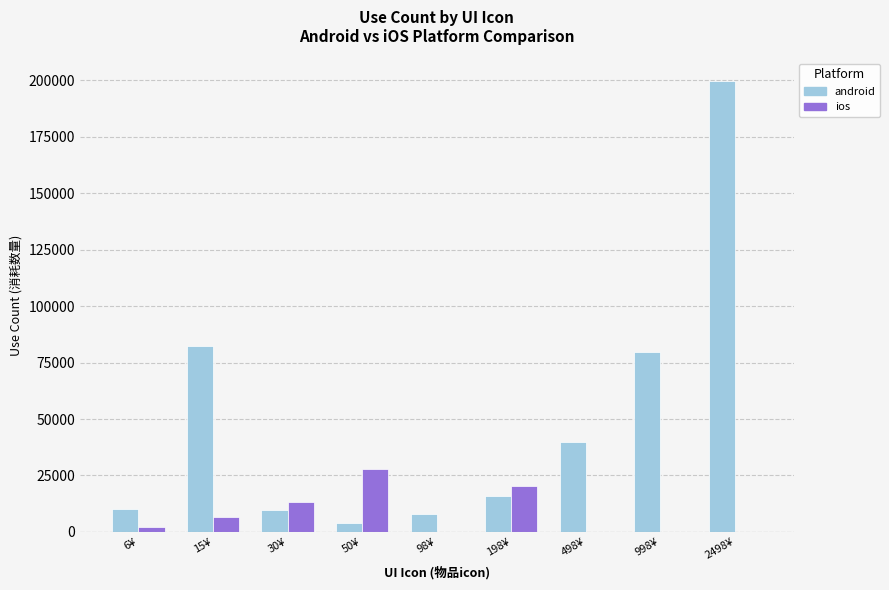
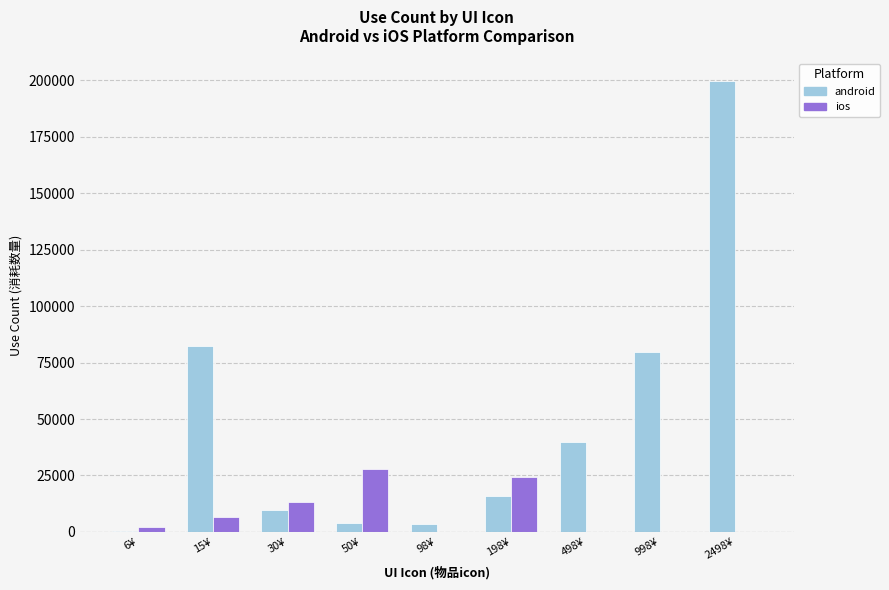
  {
    "android": {
-     "6¥": 10000,
+     "6¥": 0,
      "15¥": 82000,
      "30¥": 10000,
      "50¥": 4000,
-     "98¥": 8000,
+     "98¥": 3000,
      "198¥": 16000,
      "498¥": 40000,
      "998¥": 80000,
      "2498¥": 200000
    },
    "ios": {
      "6¥": 2000,
      "15¥": 7000,
      "30¥": 13000,
      "50¥": 28000,
-     "198¥": 20000,
+     "198¥": 24000,
      "498¥": 0,
      "998¥": 0,
      "2498¥": 0
    }
  }
